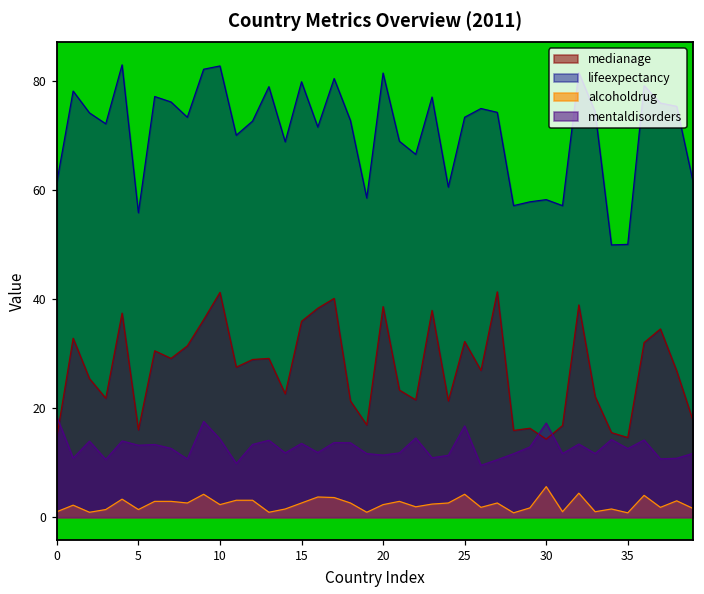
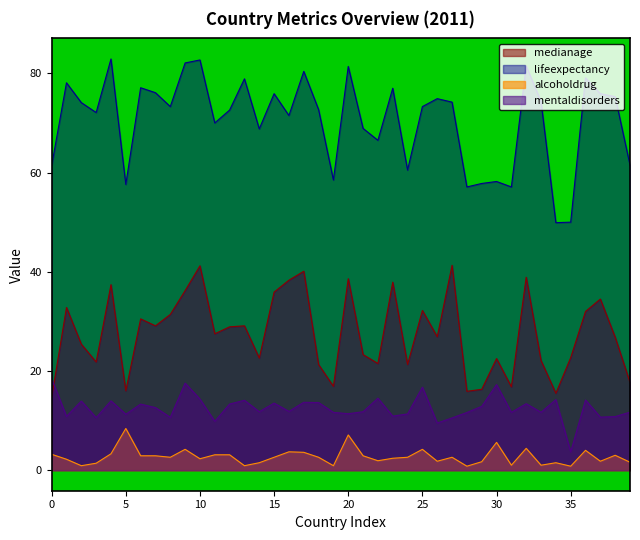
  {
    "medianage": {
      "0": 15,
      "5": 16,
      "10": 41,
      "15": 36,
      "20": 39,
      "25": 32,
-     "30": 14,
-     "35": 15
+     "30": 23,
+     "35": 23
    },
    "lifeexpectancy": {
      "0": 61,
-     "5": 56,
+     "5": 58,
      "10": 83,
-     "15": 80,
+     "15": 76,
      "20": 81,
      "25": 73,
      "30": 58,
      "35": 50
    },
    "alcoholdrug": {
-     "0": 1,
-     "5": 1,
+     "0": 3,
+     "5": 8,
      "10": 2,
      "15": 3,
-     "20": 2,
+     "20": 7,
      "25": 4,
      "30": 6,
      "35": 1
    },
    "mentaldisorders": {
      "0": 18,
-     "5": 13,
+     "5": 11,
      "10": 14,
      "15": 14,
      "20": 11,
      "25": 17,
      "30": 17,
-     "35": 13
+     "35": 4
    }
  }
